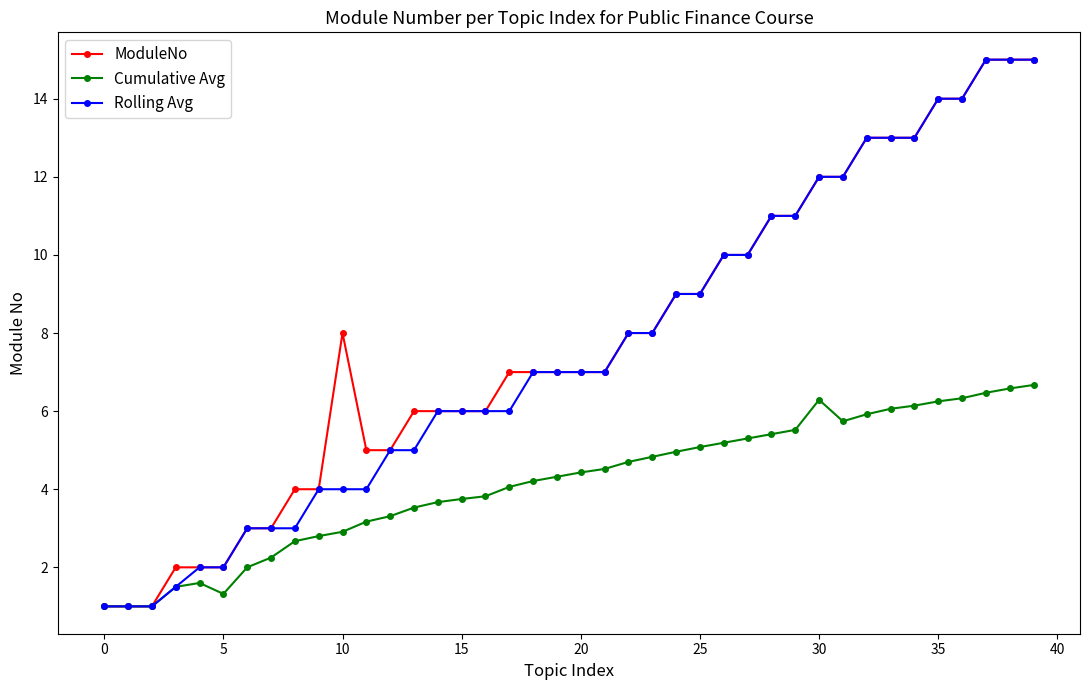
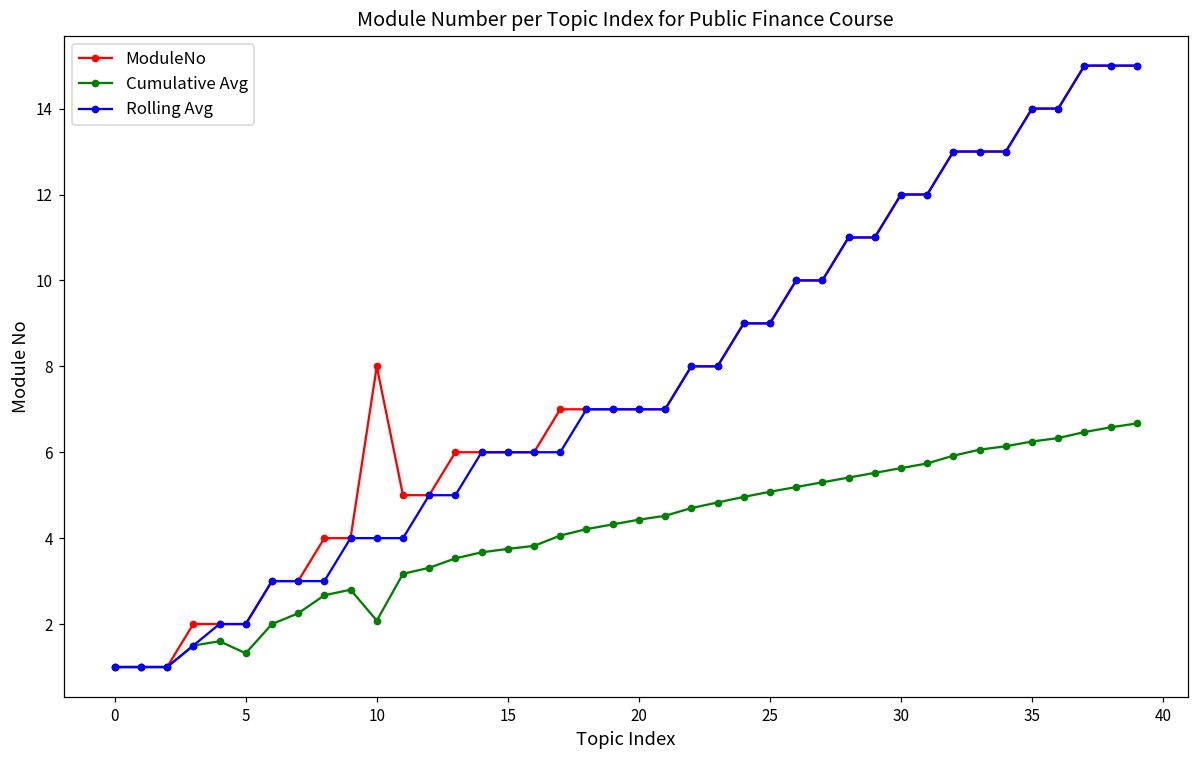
  {
    "ModuleNo": {
      "10": 8.0
    },
    "Cumulative Avg": {
      "5": 1.3,
-     "10": 2.9,
+     "10": 2.1,
      "15": 3.8,
      "20": 4.4,
      "25": 5.1,
-     "30": 6.3,
+     "30": 5.6,
      "35": 6.3
    },
    "Rolling Avg": {
      "10": 4.0
    }
  }
